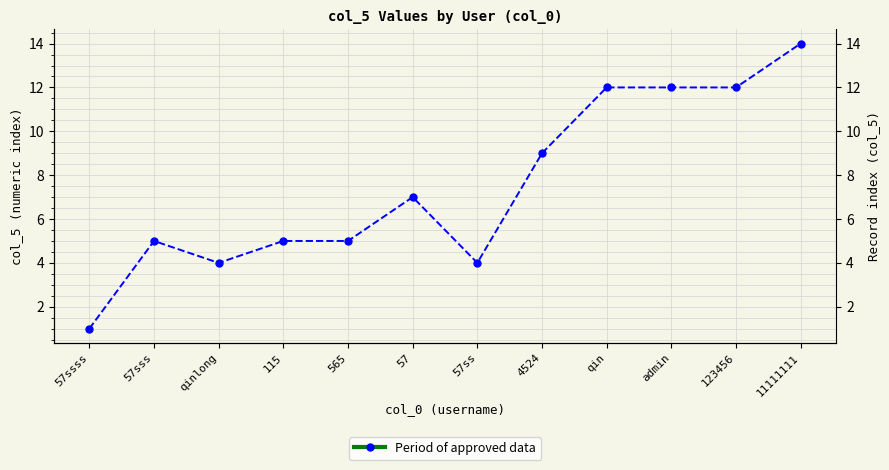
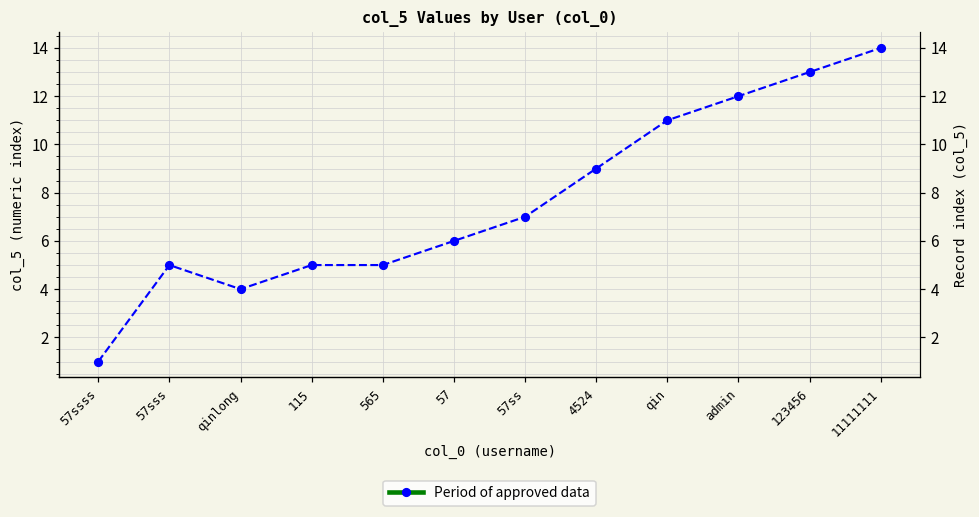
  {
    "57ssss": 1,
    "57sss": 5,
    "qinlong": 4,
    "115": 5,
    "565": 5,
-   "57": 7,
-   "57ss": 4,
+   "57": 6,
+   "57ss": 7,
    "4524": 9,
-   "qin": 12,
+   "qin": 11,
    "admin": 12,
-   "123456": 12,
+   "123456": 13,
    "11111111": 14
  }
